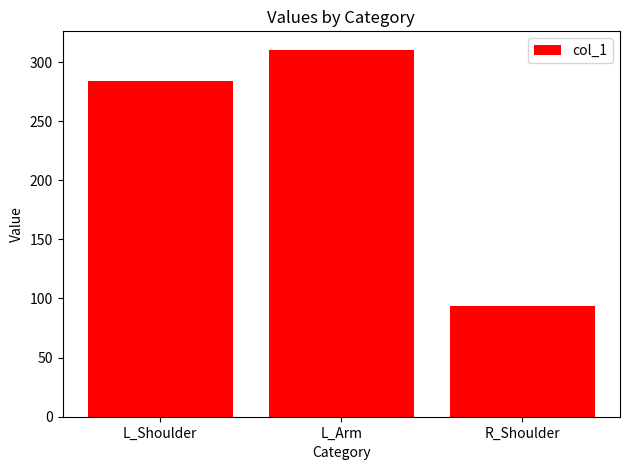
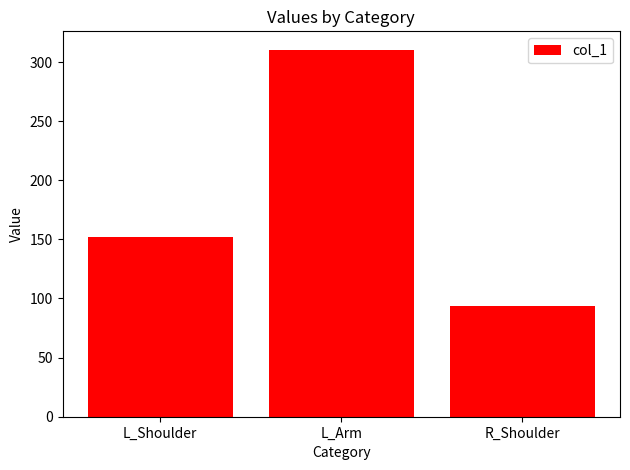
  {
-   "L_Shoulder": 284,
+   "L_Shoulder": 152,
    "L_Arm": 310,
    "R_Shoulder": 94
  }
